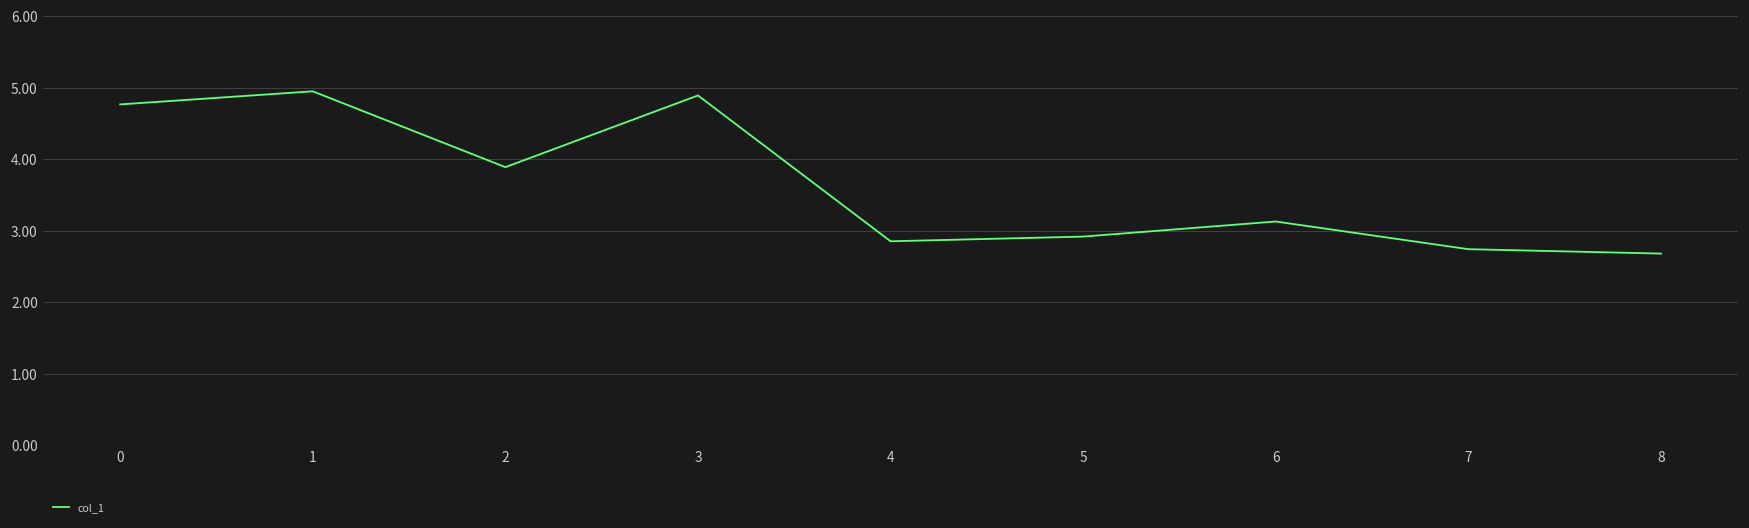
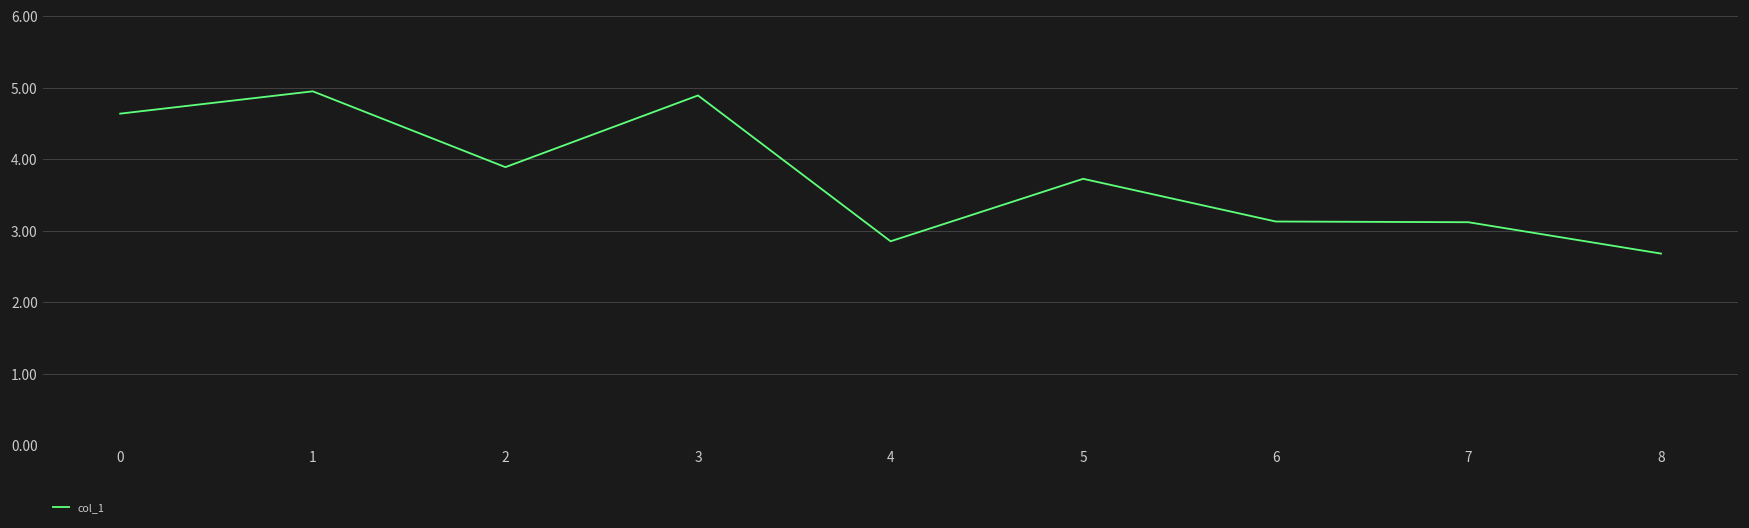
  {
-   "0": 4.8,
+   "0": 4.6,
    "1": 4.9,
    "2": 3.9,
    "3": 4.9,
    "4": 2.9,
-   "5": 2.9,
+   "5": 3.7,
    "6": 3.1,
-   "7": 2.7,
+   "7": 3.1,
    "8": 2.7
  }
